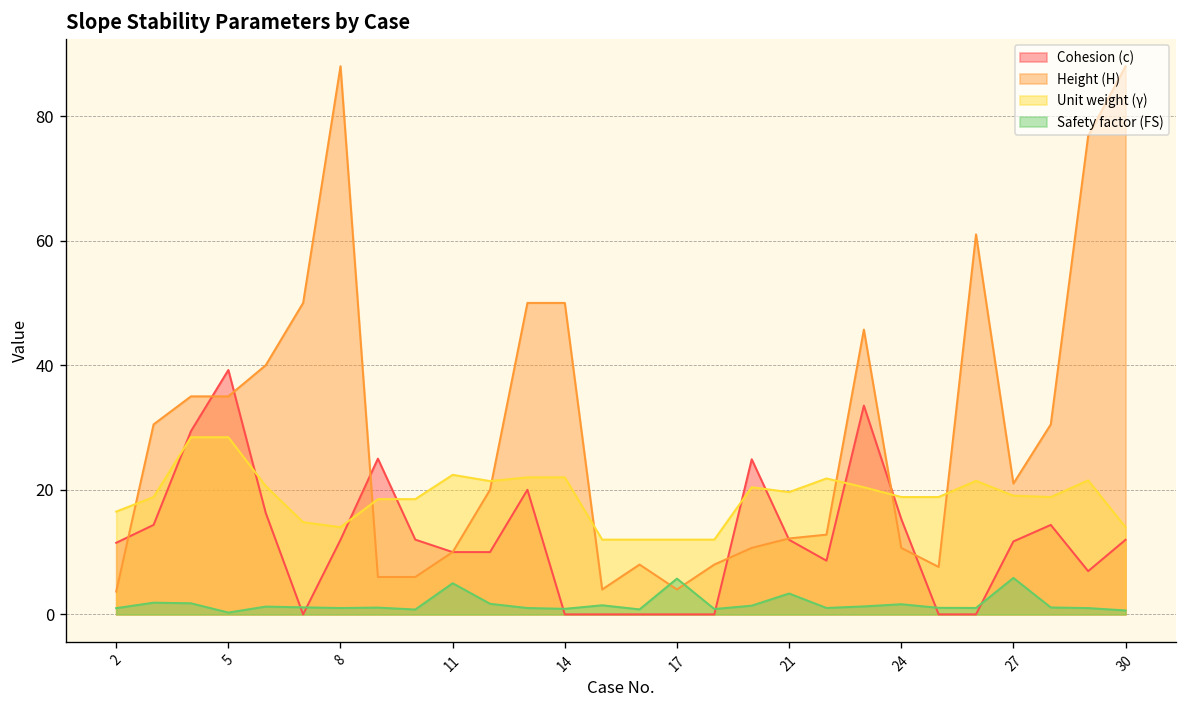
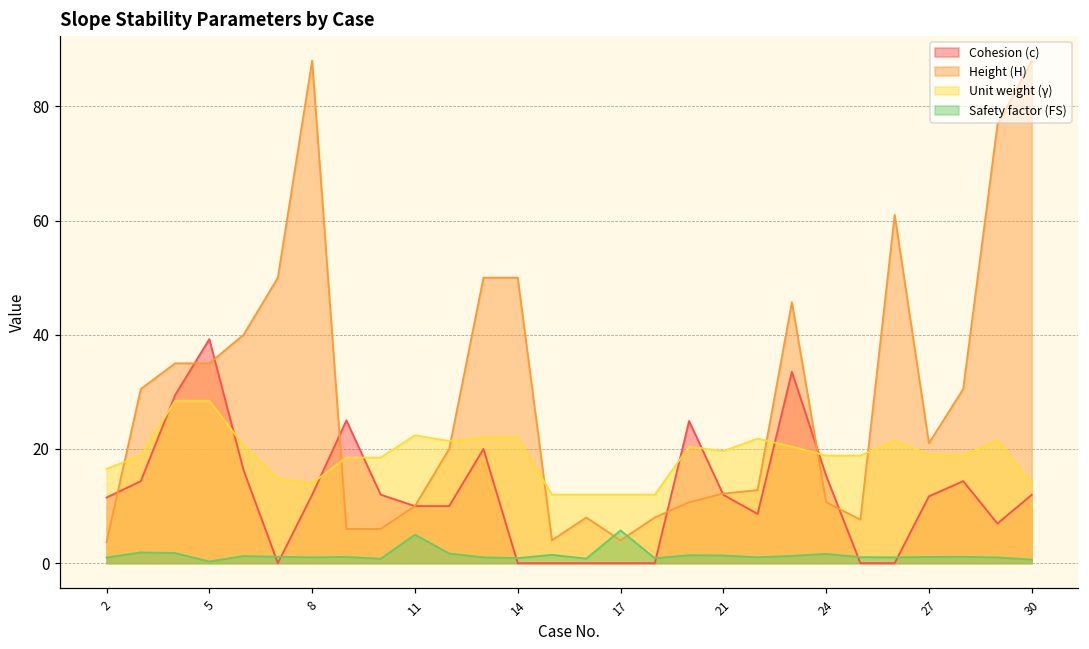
  {
    "Safety factor (FS)": {
      "2": 1,
      "5": 0,
      "8": 1,
      "11": 5,
      "14": 1,
      "17": 6,
-     "21": 3,
+     "21": 1,
      "24": 2,
-     "27": 6,
+     "27": 1,
      "30": 1
    }
  }
